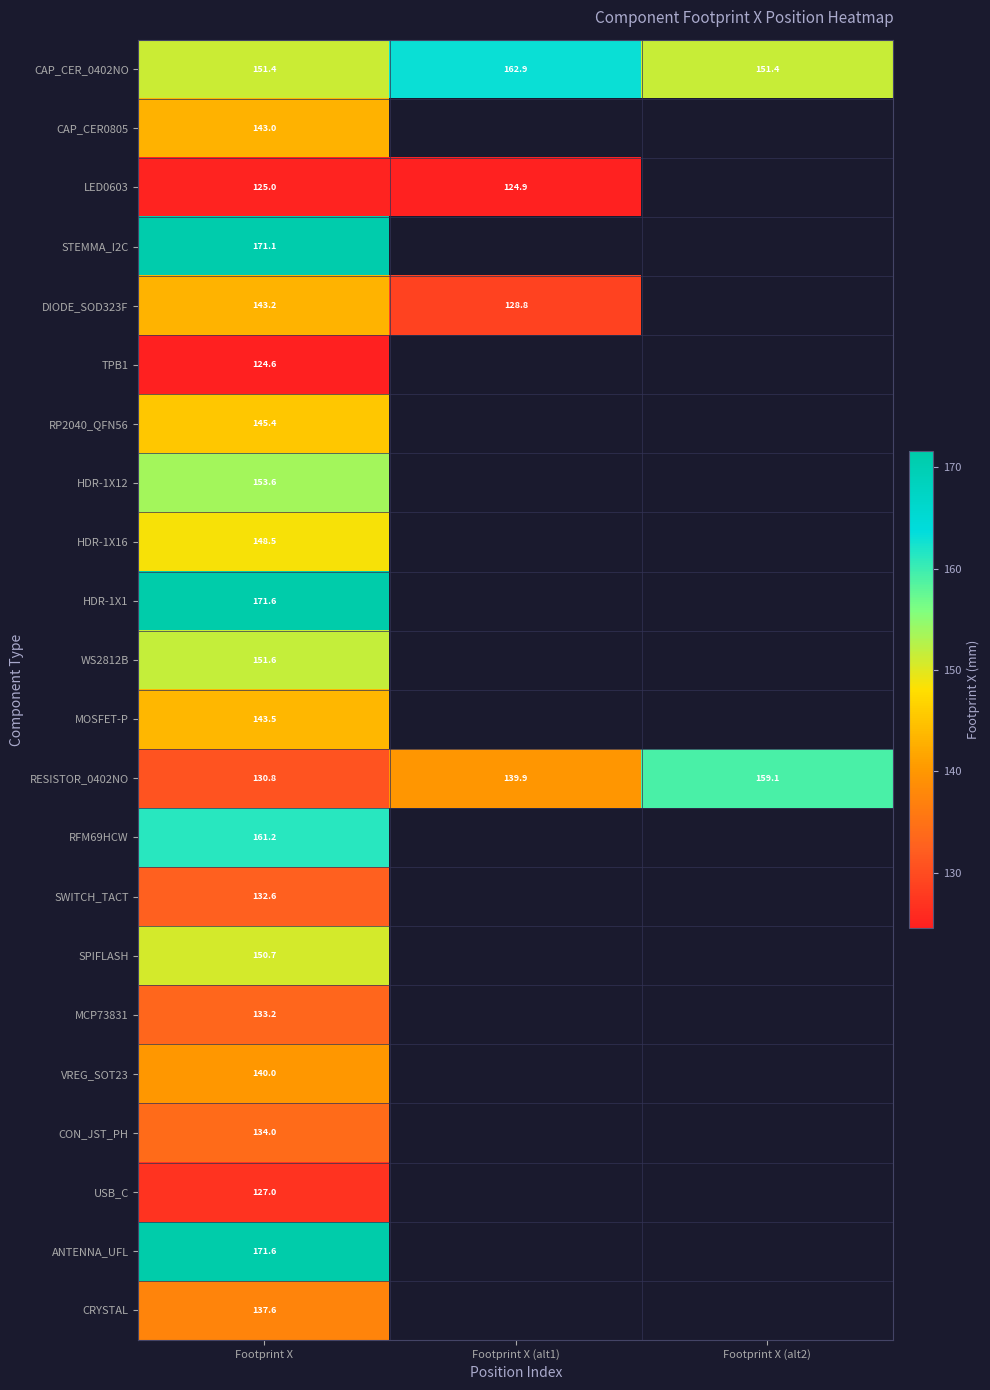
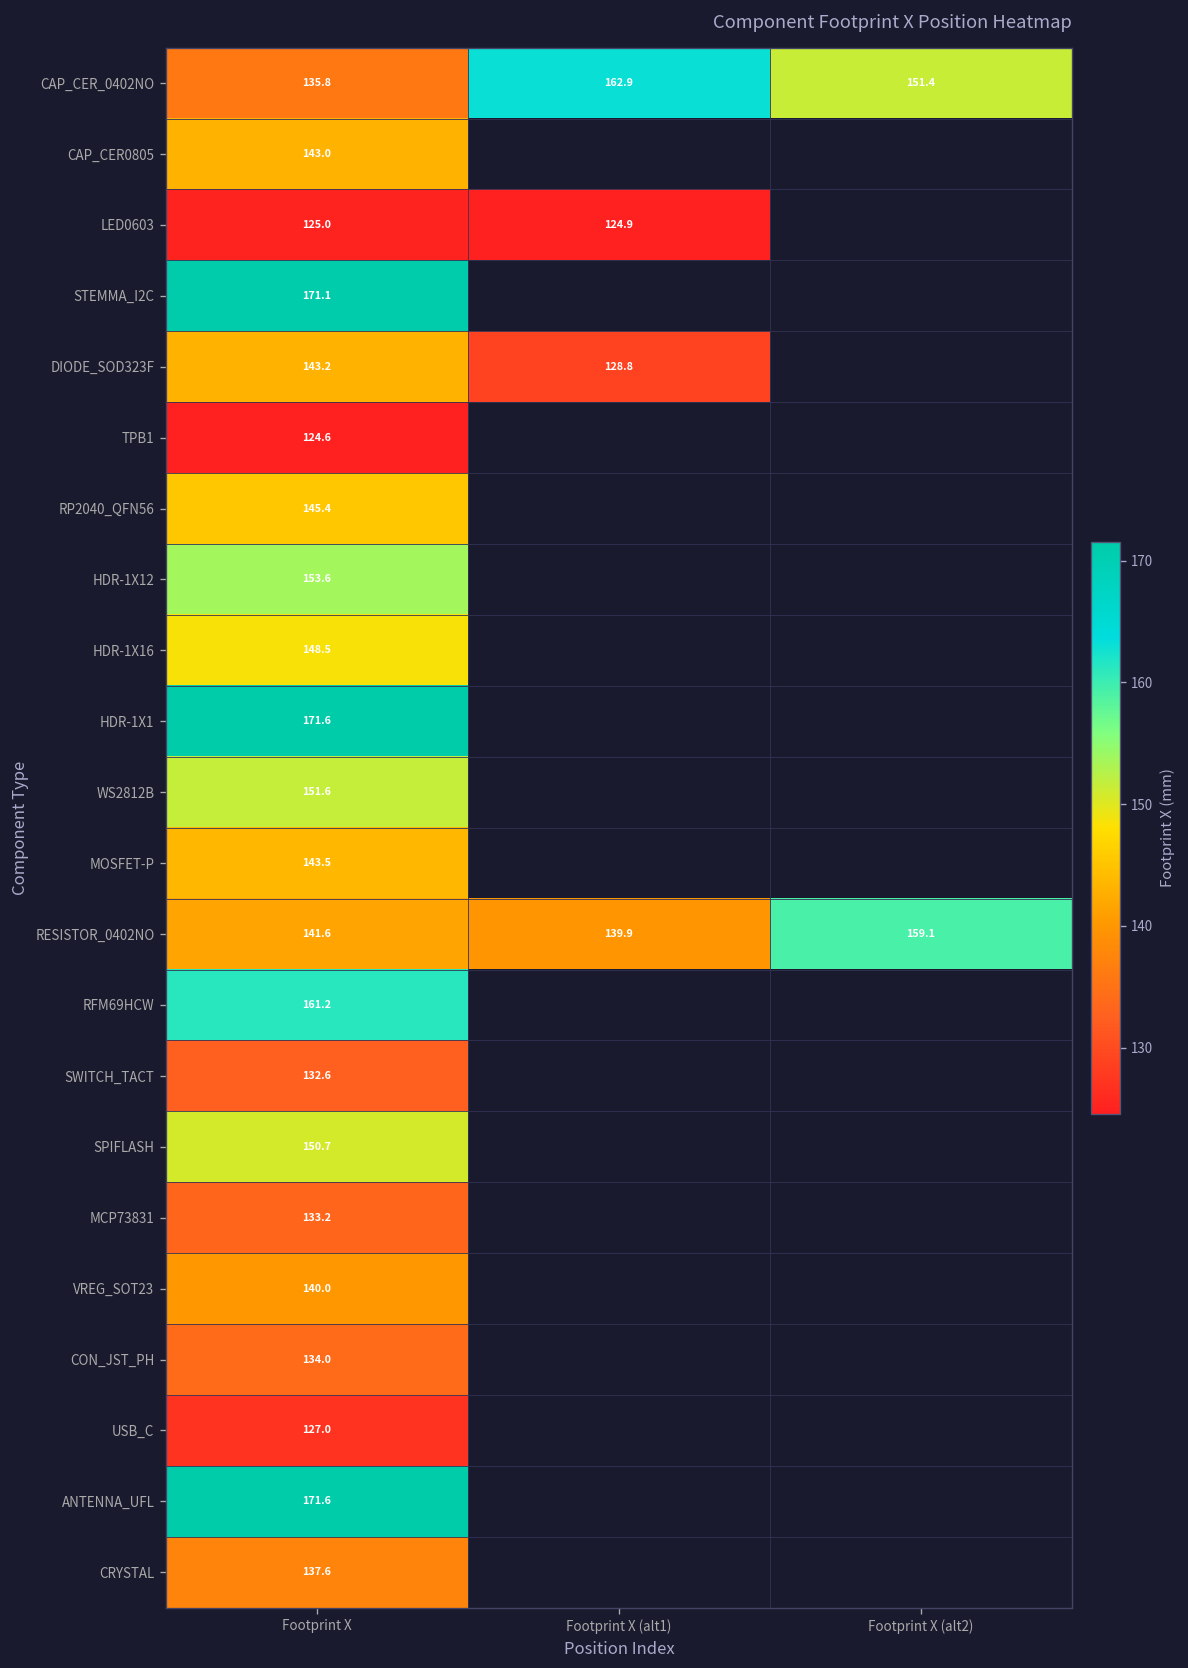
  {
    "CAP_CER_0402NO": {
-     "Footprint X": 151.4,
+     "Footprint X": 135.8,
      "Footprint X (alt1)": 162.9,
      "Footprint X (alt2)": 151.4
    },
    "CAP_CER0805": {
      "Footprint X": 143.0
    },
    "LED0603": {
      "Footprint X": 125.0,
      "Footprint X (alt1)": 124.9
    },
    "STEMMA_I2C": {
      "Footprint X": 171.1
    },
    "DIODE_SOD323F": {
      "Footprint X": 143.2,
      "Footprint X (alt1)": 128.8
    },
    "TPB1": {
      "Footprint X": 124.6
    },
    "RP2040_QFN56": {
      "Footprint X": 145.4
    },
    "HDR-1X12": {
      "Footprint X": 153.6
    },
    "HDR-1X16": {
      "Footprint X": 148.5
    },
    "HDR-1X1": {
      "Footprint X": 171.6
    },
    "WS2812B": {
      "Footprint X": 151.6
    },
    "MOSFET-P": {
      "Footprint X": 143.5
    },
    "RESISTOR_0402NO": {
-     "Footprint X": 130.8,
+     "Footprint X": 141.6,
      "Footprint X (alt1)": 139.9,
      "Footprint X (alt2)": 159.1
    },
    "RFM69HCW": {
      "Footprint X": 161.2
    },
    "SWITCH_TACT": {
      "Footprint X": 132.6
    },
    "SPIFLASH": {
      "Footprint X": 150.7
    },
    "MCP73831": {
      "Footprint X": 133.2
    },
    "VREG_SOT23": {
      "Footprint X": 140.0
    },
    "CON_JST_PH": {
      "Footprint X": 134.0
    },
    "USB_C": {
      "Footprint X": 127.0
    },
    "ANTENNA_UFL": {
      "Footprint X": 171.6
    },
    "CRYSTAL": {
      "Footprint X": 137.6
    }
  }
